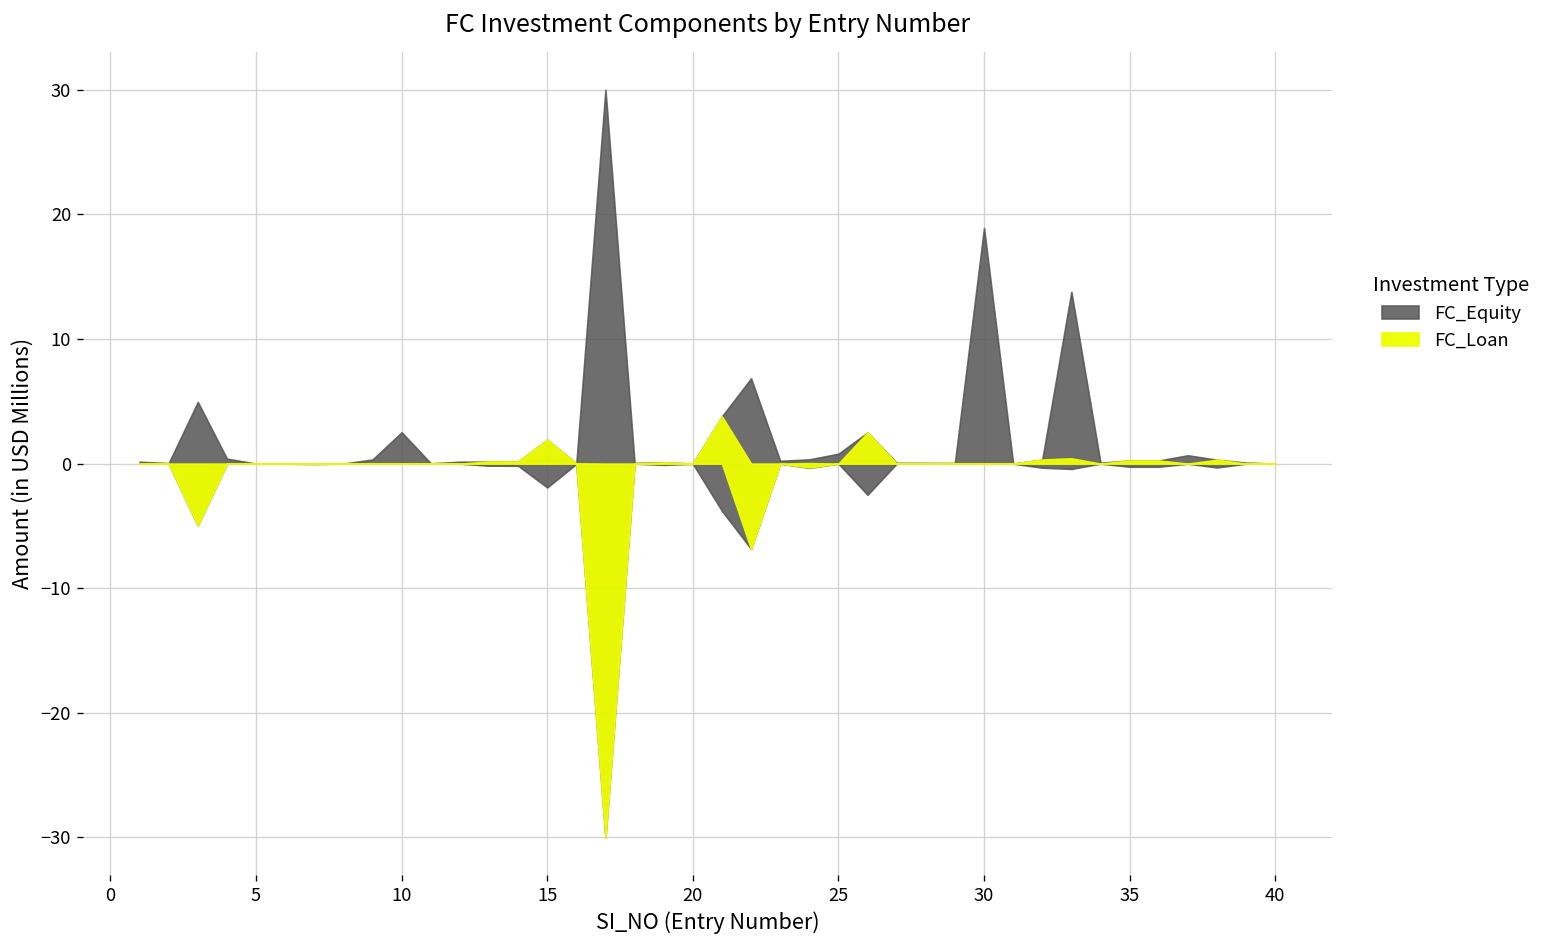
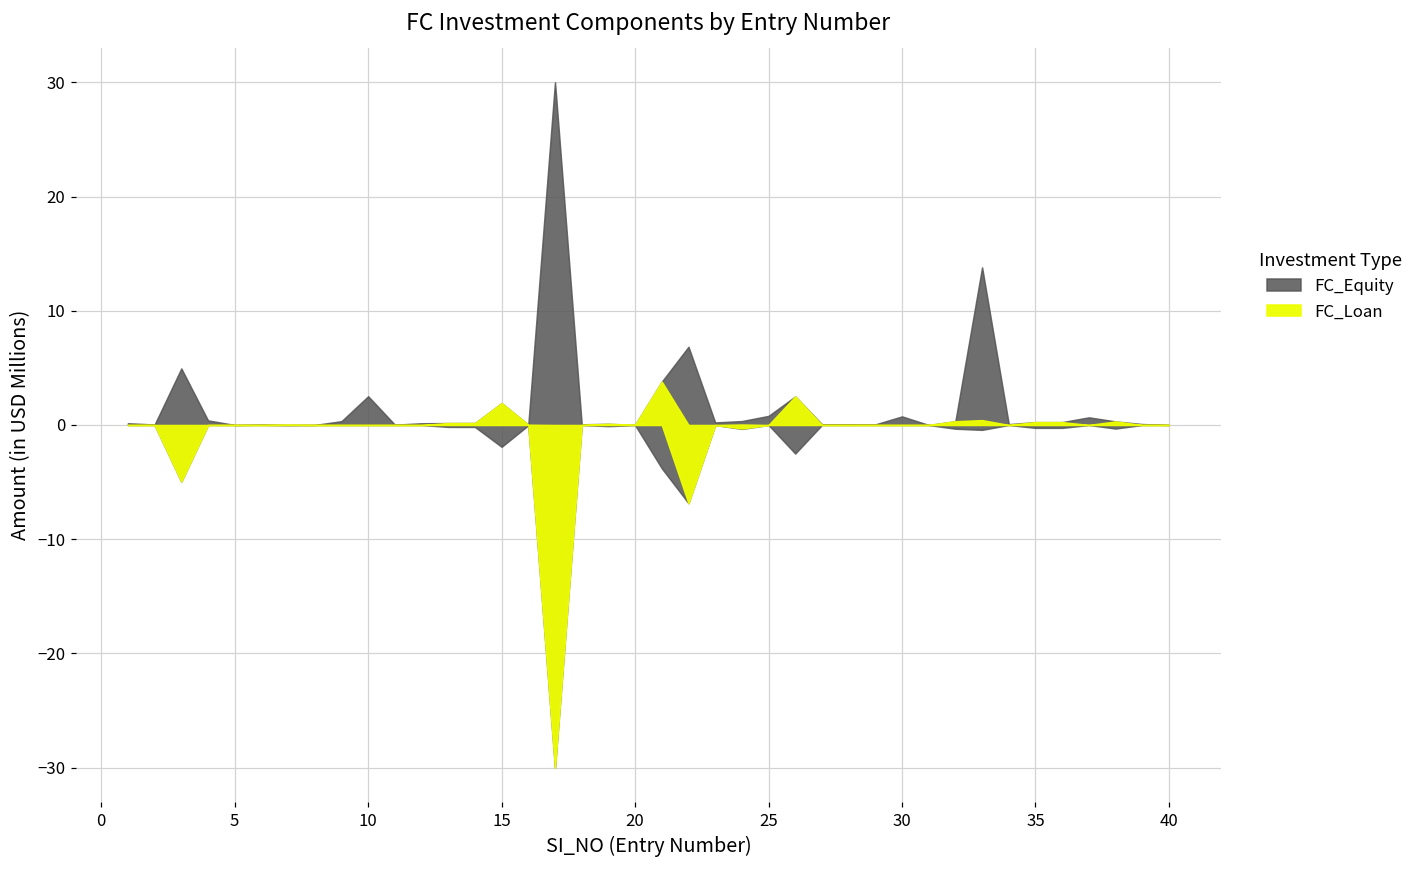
  {
    "FC_Equity": {
-     "30": 18.9
+     "30": 0.8
    }
  }
